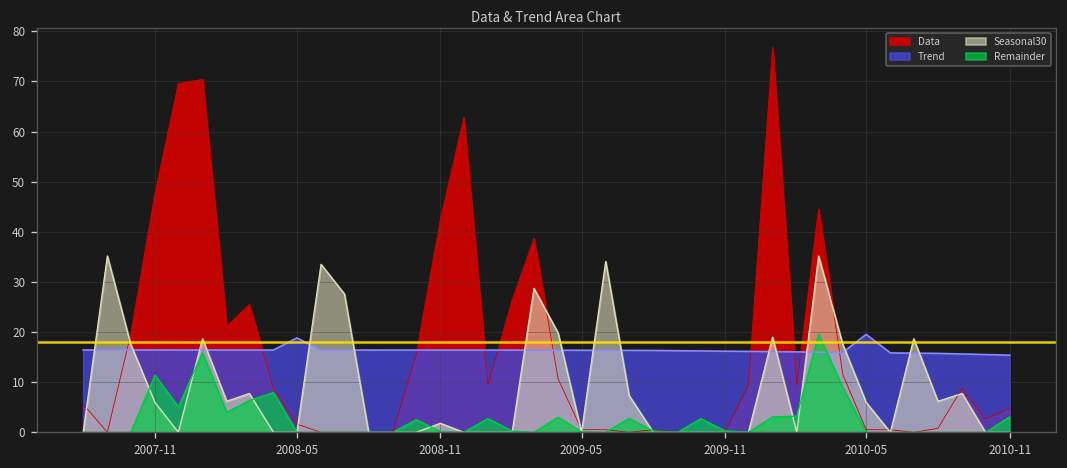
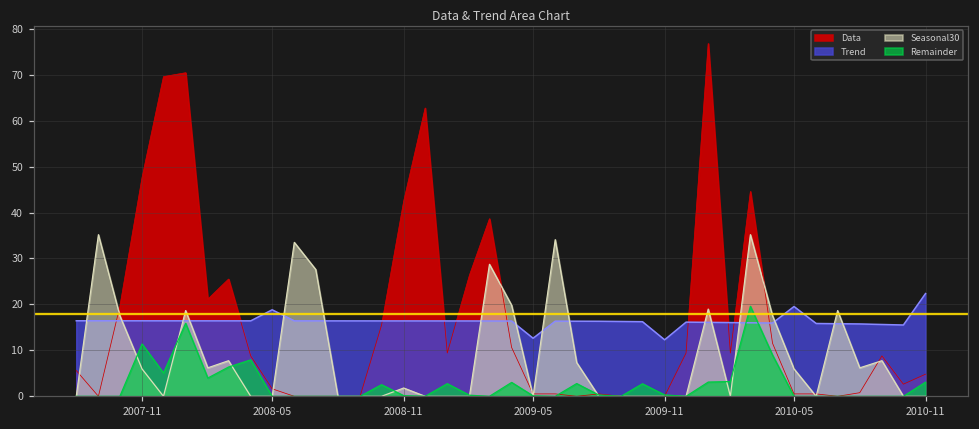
  {
    "Data": {
      "2007-11": 48,
      "2008-05": 2,
      "2008-11": 42,
      "2010-11": 5
    },
    "Trend": {
      "2007-11": 16,
      "2008-05": 19,
      "2008-11": 16,
-     "2009-05": 16,
-     "2009-11": 16,
+     "2009-05": 13,
+     "2009-11": 12,
      "2010-05": 20,
-     "2010-11": 15
+     "2010-11": 22
    },
    "Seasonal30": {
      "2007-11": 6,
      "2008-11": 2,
      "2010-05": 6,
      "2010-11": 0
    },
    "Remainder": {
      "2007-11": 11,
      "2008-11": 0,
      "2010-11": 3
    }
  }
